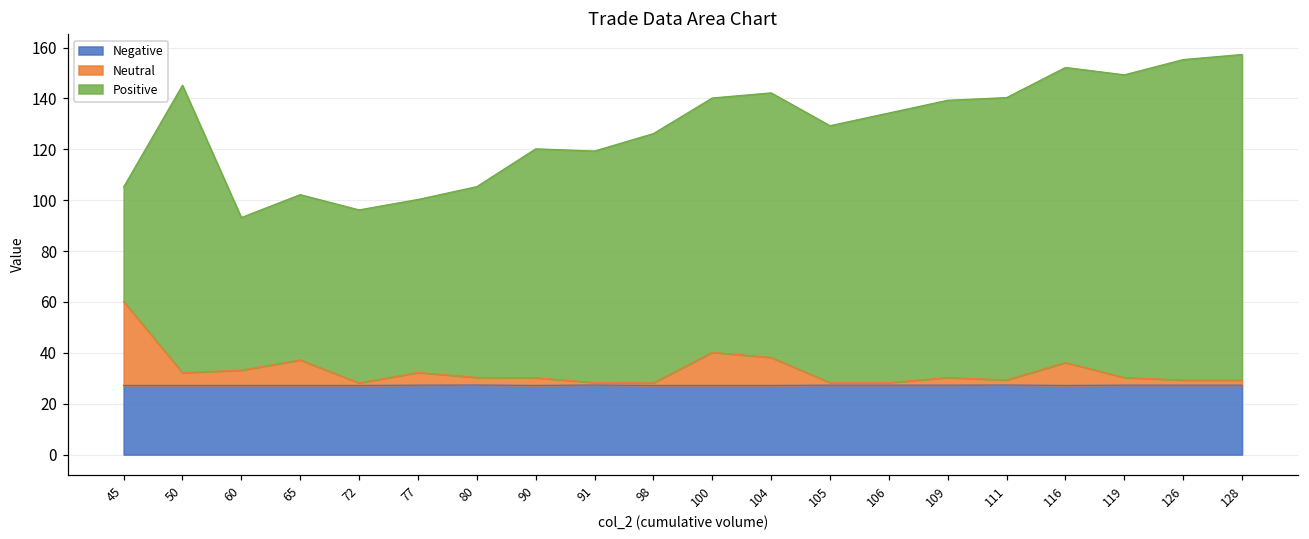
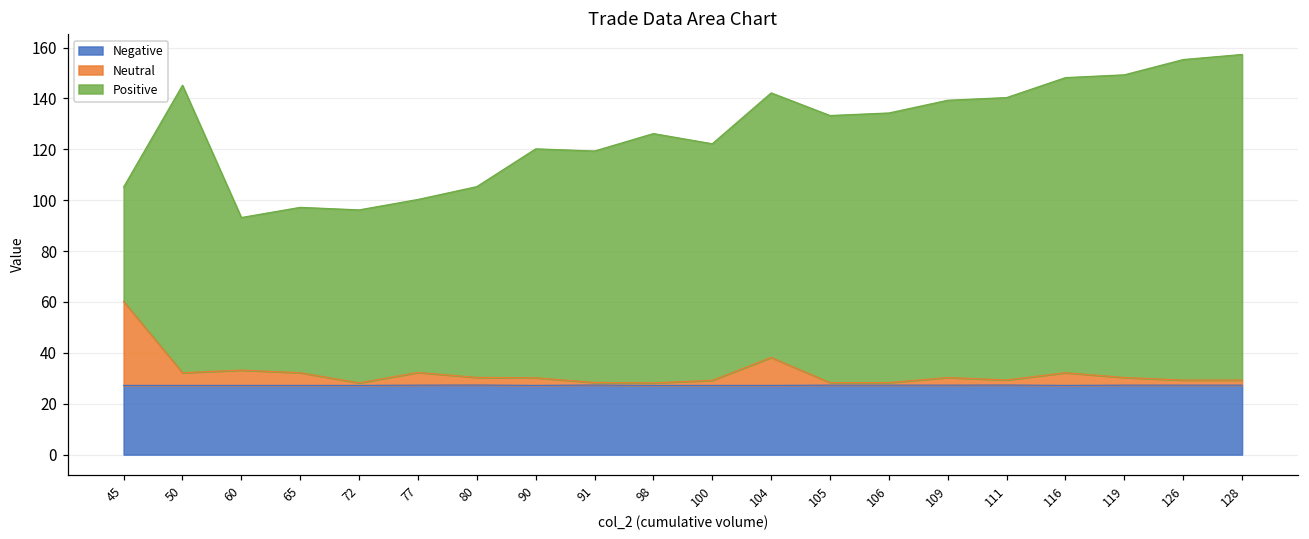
  {
    "Negative": {
      "45": 27,
      "50": 27,
      "60": 27,
      "65": 27,
      "77": 27,
      "80": 27,
      "90": 27,
      "100": 27,
      "104": 27,
      "109": 27,
      "111": 27,
      "116": 27,
      "119": 27,
      "126": 27,
      "128": 27
    },
    "Neutral": {
      "45": 33,
      "50": 5,
      "60": 6,
-     "65": 10,
+     "65": 5,
      "77": 5,
      "80": 3,
      "90": 3,
-     "100": 13,
+     "100": 2,
      "104": 11,
      "109": 3,
      "111": 2,
-     "116": 9,
+     "116": 5,
      "119": 3,
      "126": 2,
      "128": 2
    },
    "Positive": {
      "45": 45,
      "50": 113,
      "60": 60,
      "65": 65,
      "72": 68,
      "77": 68,
      "80": 75,
      "90": 90,
      "91": 91,
      "98": 98,
-     "100": 100,
+     "100": 93,
      "104": 104,
-     "105": 101,
+     "105": 105,
      "106": 106,
      "109": 109,
      "111": 111,
      "116": 116,
      "119": 119,
      "126": 126,
      "128": 128
    }
  }
